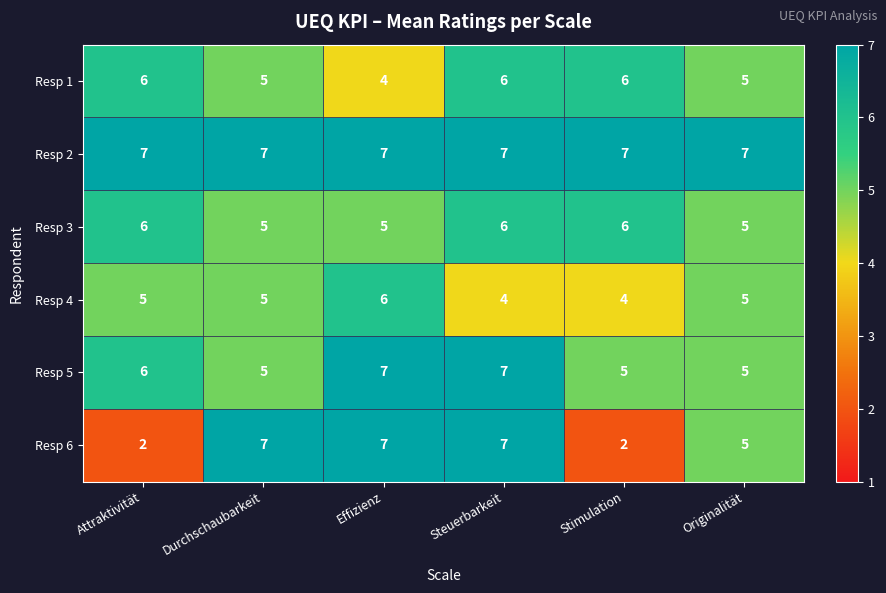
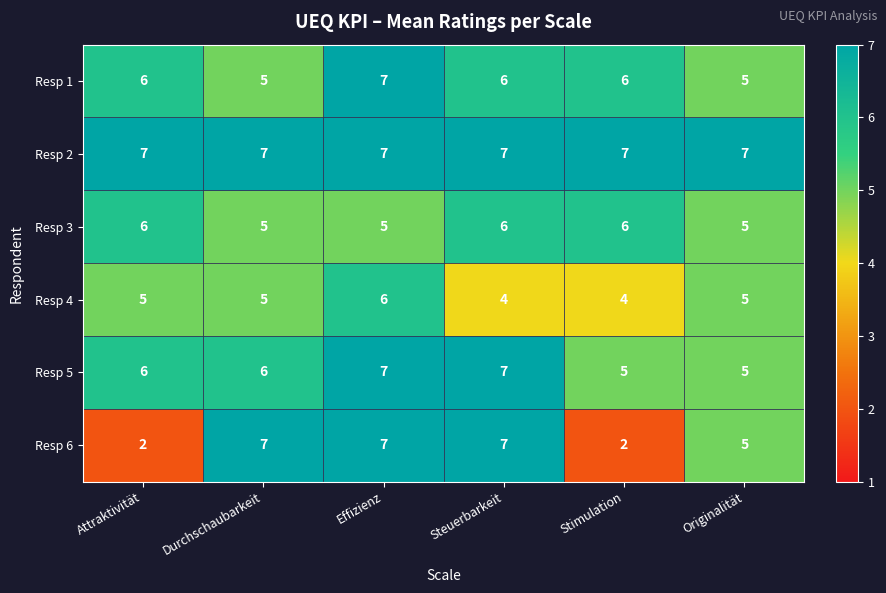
  {
    "Resp 1": {
      "Attraktivität": 6,
      "Durchschaubarkeit": 5,
-     "Effizienz": 4,
+     "Effizienz": 7,
      "Steuerbarkeit": 6,
      "Stimulation": 6,
      "Originalität": 5
    },
    "Resp 2": {
      "Attraktivität": 7,
      "Durchschaubarkeit": 7,
      "Effizienz": 7,
      "Steuerbarkeit": 7,
      "Stimulation": 7,
      "Originalität": 7
    },
    "Resp 3": {
      "Attraktivität": 6,
      "Durchschaubarkeit": 5,
      "Effizienz": 5,
      "Steuerbarkeit": 6,
      "Stimulation": 6,
      "Originalität": 5
    },
    "Resp 4": {
      "Attraktivität": 5,
      "Durchschaubarkeit": 5,
      "Effizienz": 6,
      "Steuerbarkeit": 4,
      "Stimulation": 4,
      "Originalität": 5
    },
    "Resp 5": {
      "Attraktivität": 6,
-     "Durchschaubarkeit": 5,
+     "Durchschaubarkeit": 6,
      "Effizienz": 7,
      "Steuerbarkeit": 7,
      "Stimulation": 5,
      "Originalität": 5
    },
    "Resp 6": {
      "Attraktivität": 2,
      "Durchschaubarkeit": 7,
      "Effizienz": 7,
      "Steuerbarkeit": 7,
      "Stimulation": 2,
      "Originalität": 5
    }
  }
